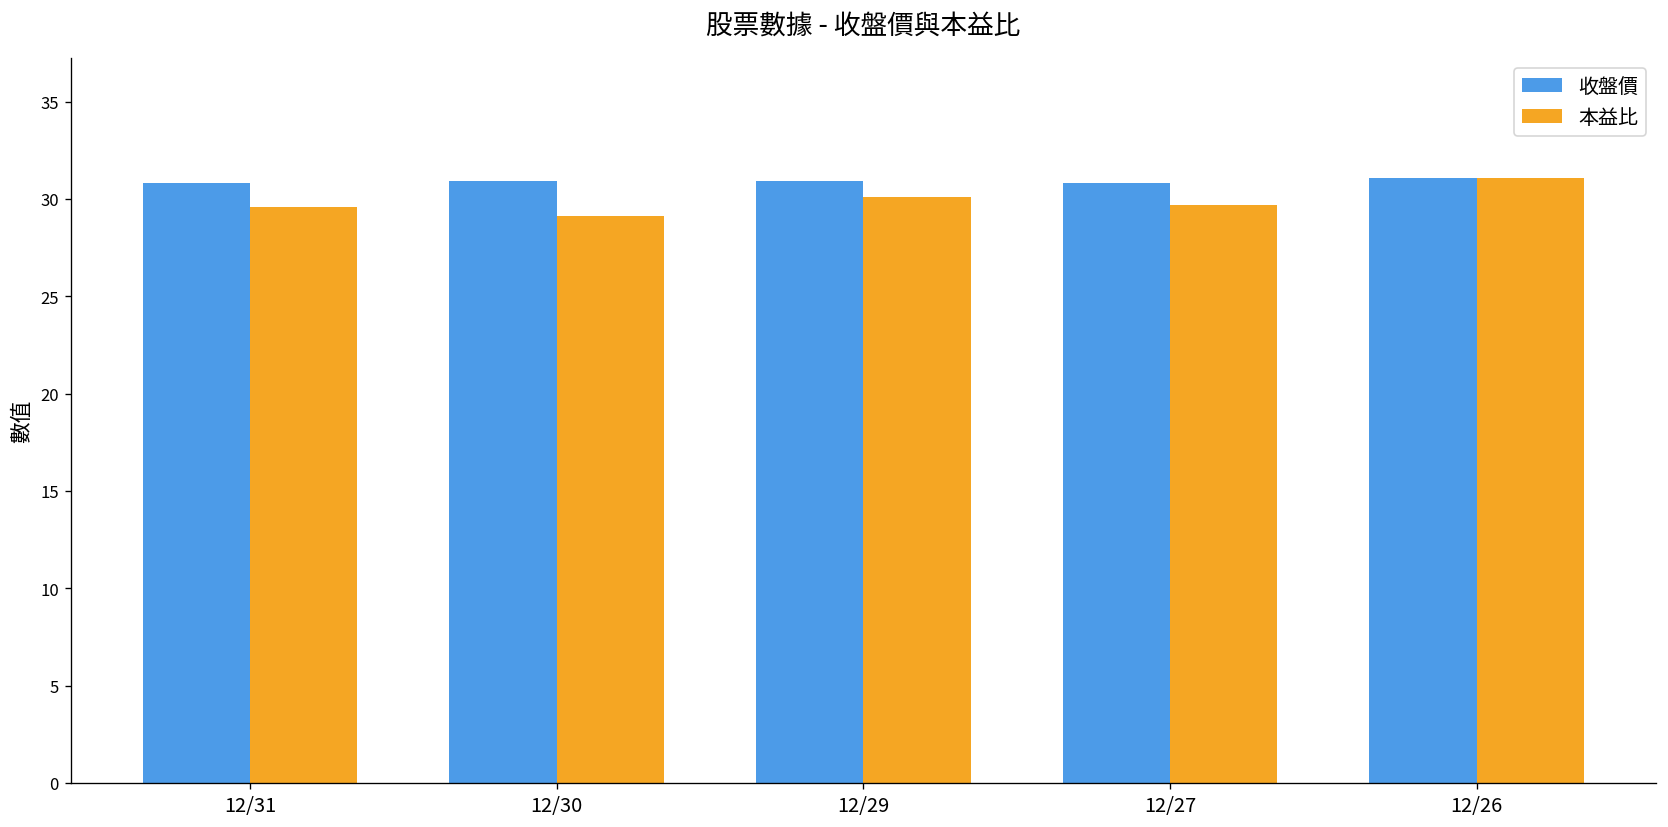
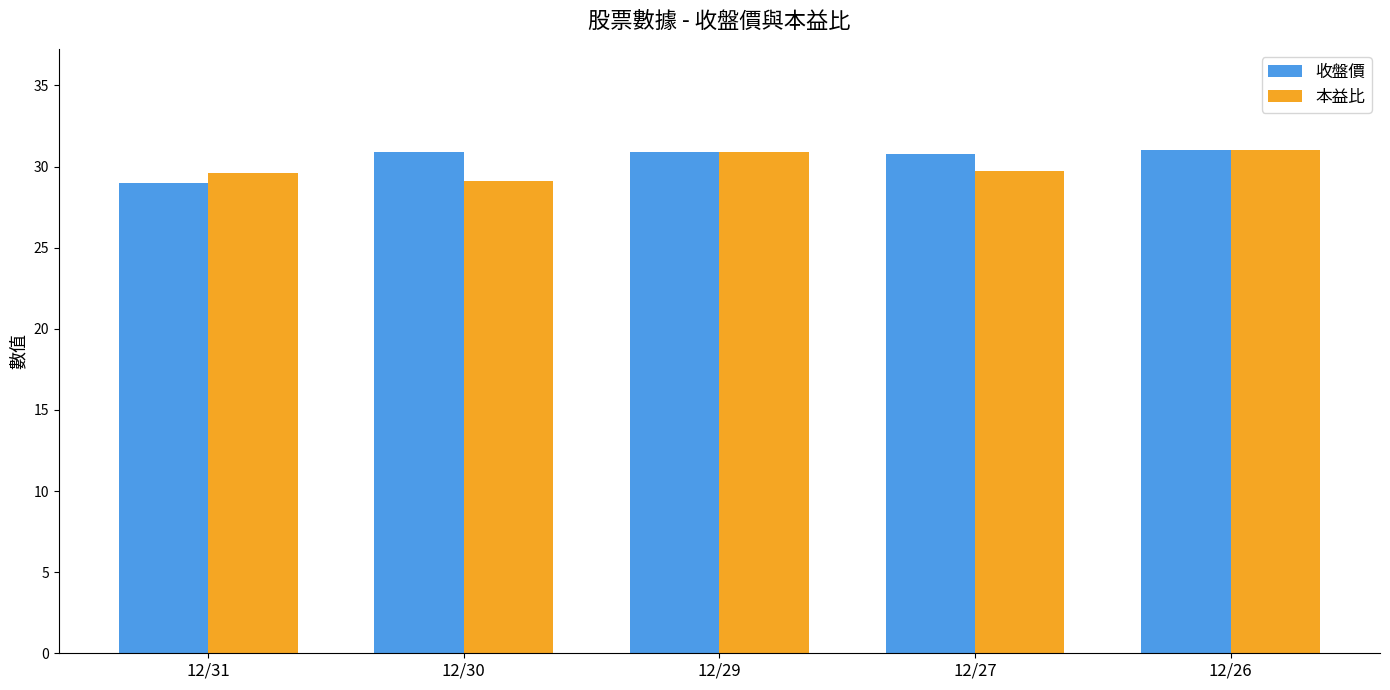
  {
    "收盤價": {
-     "12/31": 30.8,
+     "12/31": 29.0,
      "12/30": 30.9,
      "12/29": 30.9,
      "12/27": 30.8,
      "12/26": 31.1
    },
    "本益比": {
      "12/31": 29.6,
      "12/30": 29.1,
-     "12/29": 30.1,
+     "12/29": 30.9,
      "12/27": 29.7,
      "12/26": 31.1
    }
  }
